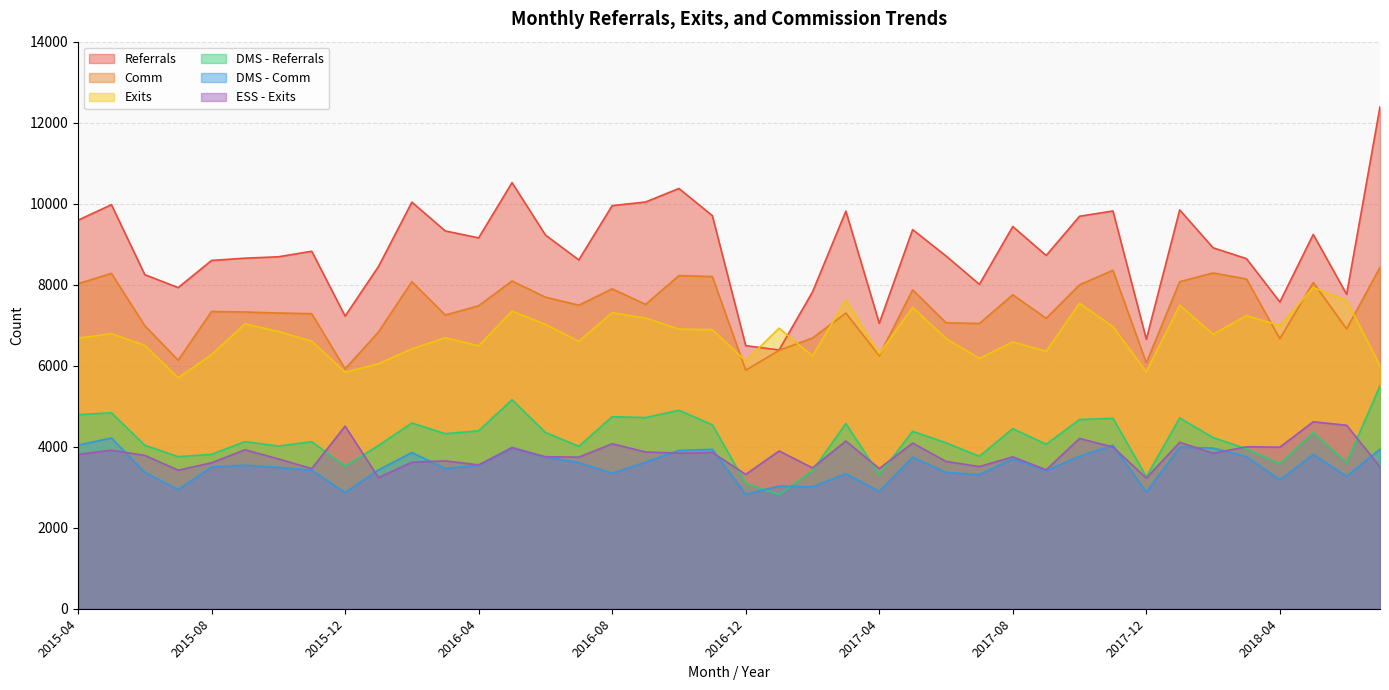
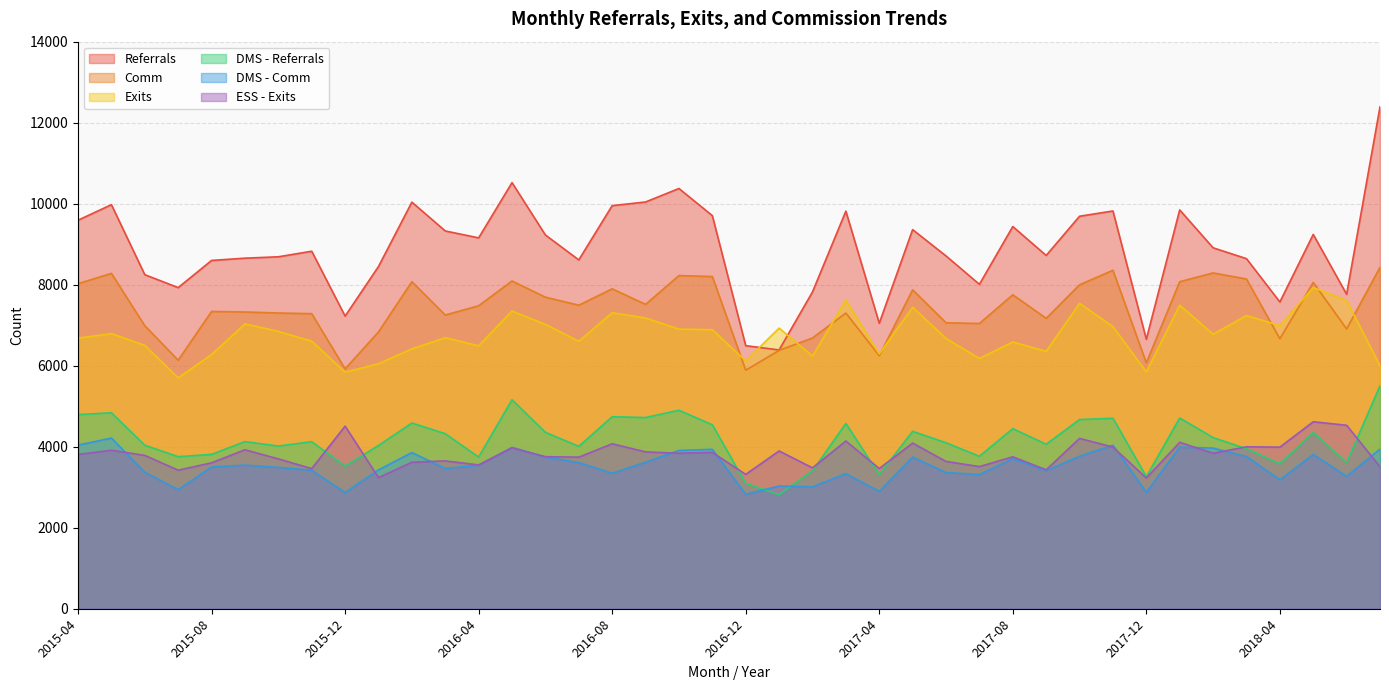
  {
    "DMS - Referrals": {
      "2015-04": 4800,
      "2015-08": 3800,
      "2015-12": 3500,
-     "2016-04": 4400,
+     "2016-04": 3700,
      "2016-08": 4700,
      "2016-12": 3100,
      "2017-04": 3300,
      "2017-08": 4400,
      "2018-04": 3600
    },
    "DMS - Comm": {
      "2015-04": 4000,
      "2015-08": 3500,
      "2015-12": 2900,
      "2016-08": 3300,
      "2016-12": 2800,
      "2017-04": 2900,
      "2017-12": 2900,
      "2018-04": 3200
    },
    "ESS - Exits": {
      "2015-04": 3800,
      "2015-08": 3600,
      "2015-12": 4500,
      "2016-08": 4100,
      "2016-12": 3300,
      "2017-04": 3500,
      "2018-04": 4000
    }
  }
